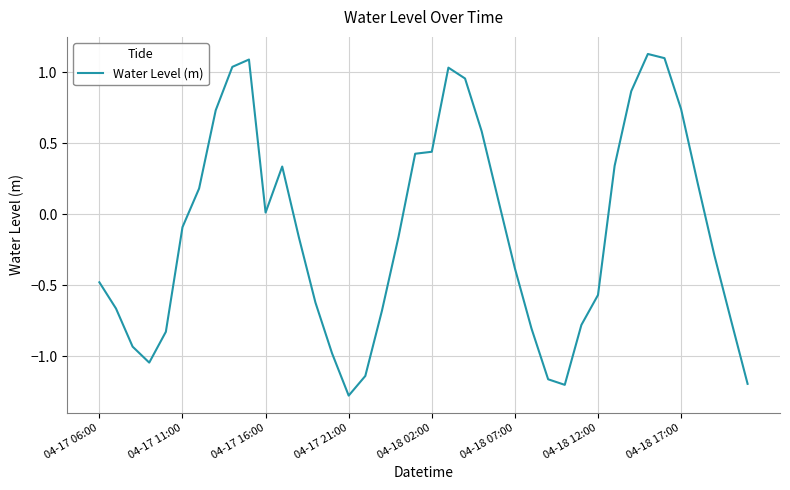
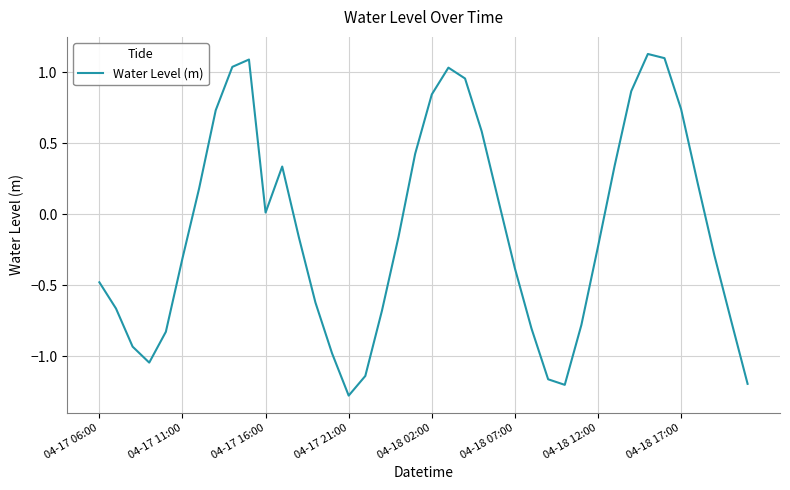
  {
    "04-17 06:00": -0.48,
-   "04-17 11:00": -0.09,
+   "04-17 11:00": -0.31,
    "04-17 16:00": 0.01,
    "04-17 21:00": -1.28,
-   "04-18 02:00": 0.44,
+   "04-18 02:00": 0.84,
    "04-18 07:00": -0.38,
-   "04-18 12:00": -0.57,
+   "04-18 12:00": -0.23,
    "04-18 17:00": 0.74
  }
